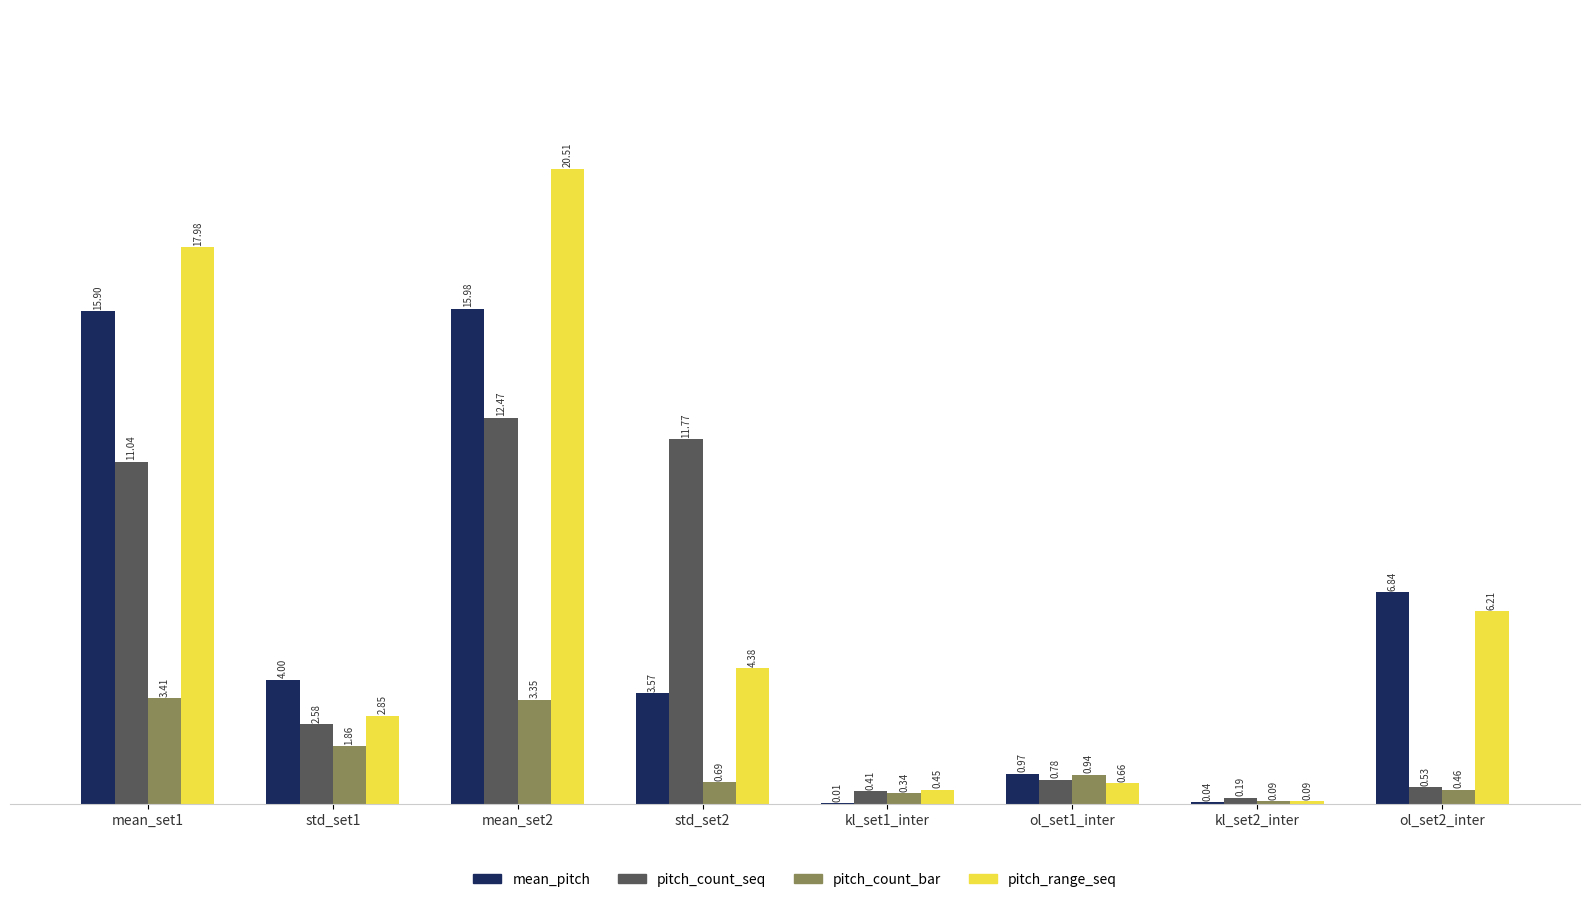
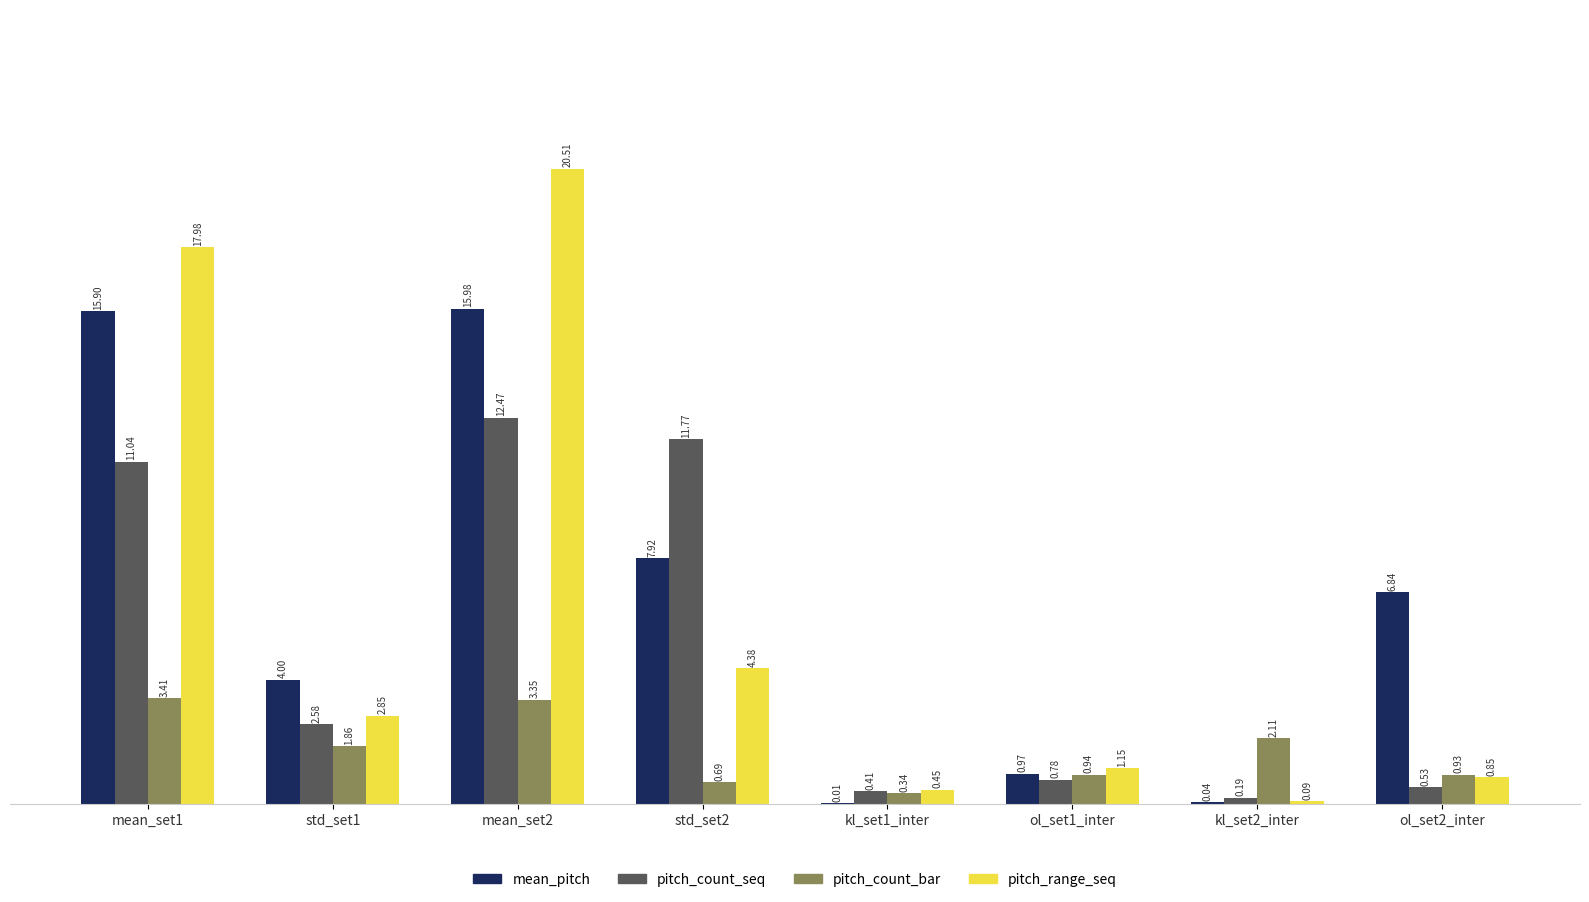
  {
    "mean_pitch": {
      "mean_set1": 15.90,
      "std_set1": 4.00,
      "mean_set2": 15.98,
-     "std_set2": 3.57,
+     "std_set2": 7.92,
      "kl_set1_inter": 0.01,
      "ol_set1_inter": 0.97,
      "kl_set2_inter": 0.04,
      "ol_set2_inter": 6.84
    },
    "pitch_count_seq": {
      "mean_set1": 11.04,
      "std_set1": 2.58,
      "mean_set2": 12.47,
      "std_set2": 11.77,
      "kl_set1_inter": 0.41,
      "ol_set1_inter": 0.78,
      "kl_set2_inter": 0.19,
      "ol_set2_inter": 0.53
    },
    "pitch_count_bar": {
      "mean_set1": 3.41,
      "std_set1": 1.86,
      "mean_set2": 3.35,
      "std_set2": 0.69,
      "kl_set1_inter": 0.34,
      "ol_set1_inter": 0.94,
-     "kl_set2_inter": 0.09,
-     "ol_set2_inter": 0.46
+     "kl_set2_inter": 2.11,
+     "ol_set2_inter": 0.93
    },
    "pitch_range_seq": {
      "mean_set1": 17.98,
      "std_set1": 2.85,
      "mean_set2": 20.51,
      "std_set2": 4.38,
      "kl_set1_inter": 0.45,
-     "ol_set1_inter": 0.66,
+     "ol_set1_inter": 1.15,
      "kl_set2_inter": 0.09,
-     "ol_set2_inter": 6.21
+     "ol_set2_inter": 0.85
    }
  }
